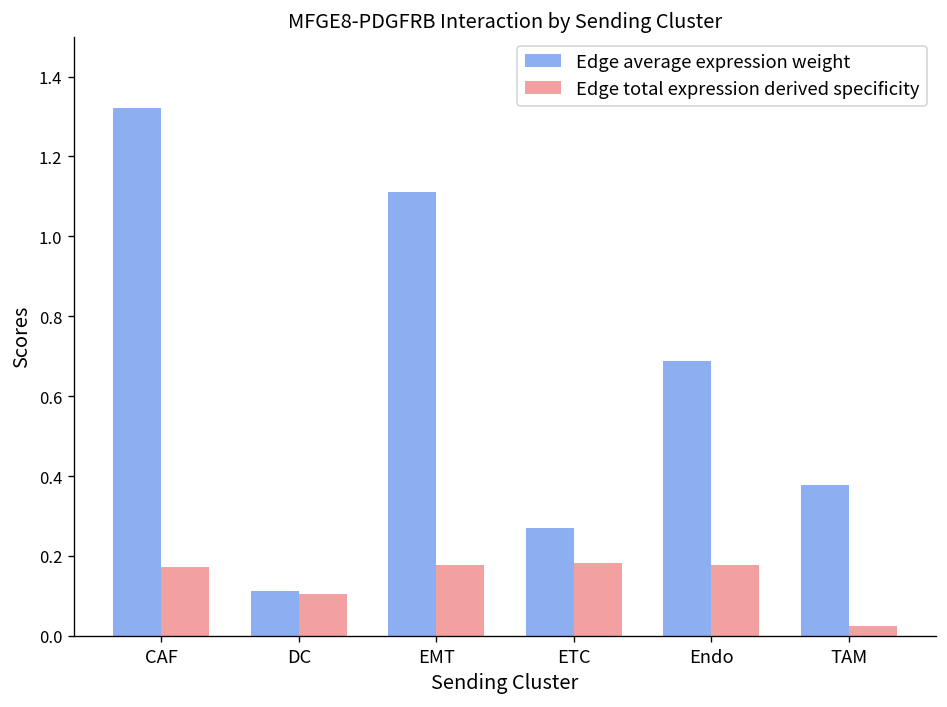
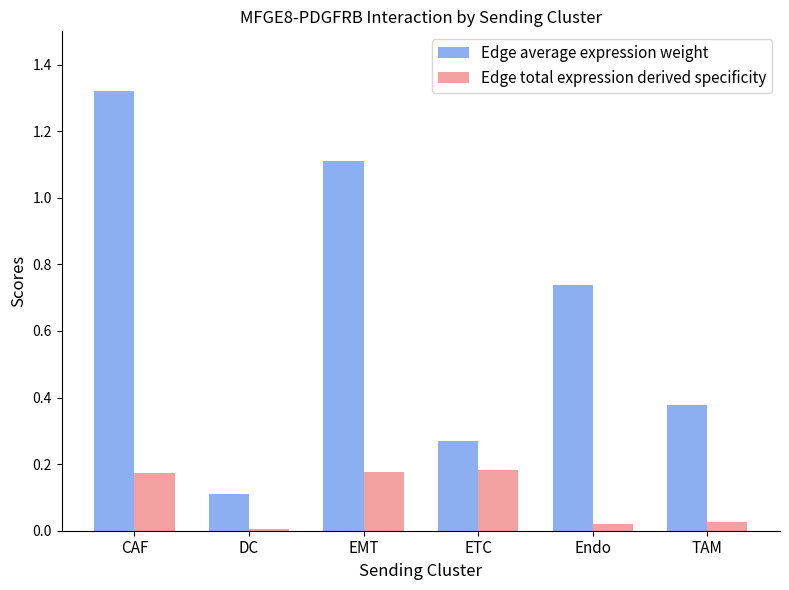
  {
    "Edge average expression weight": {
      "CAF": 1.32,
      "DC": 0.11,
      "EMT": 1.11,
      "ETC": 0.27,
-     "Endo": 0.69,
+     "Endo": 0.74,
      "TAM": 0.38
    },
    "Edge total expression derived specificity": {
      "CAF": 0.17,
-     "DC": 0.10,
+     "DC": 0.00,
      "EMT": 0.18,
      "ETC": 0.18,
-     "Endo": 0.18,
+     "Endo": 0.02,
      "TAM": 0.03
    }
  }
